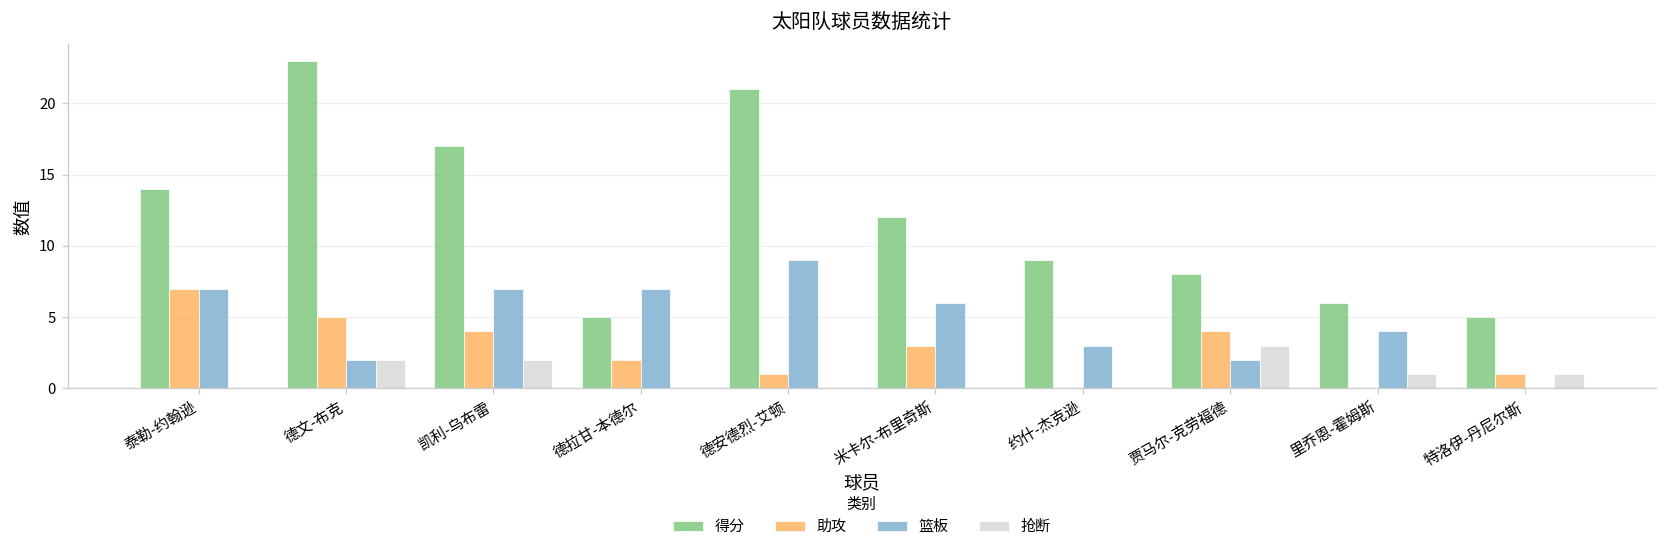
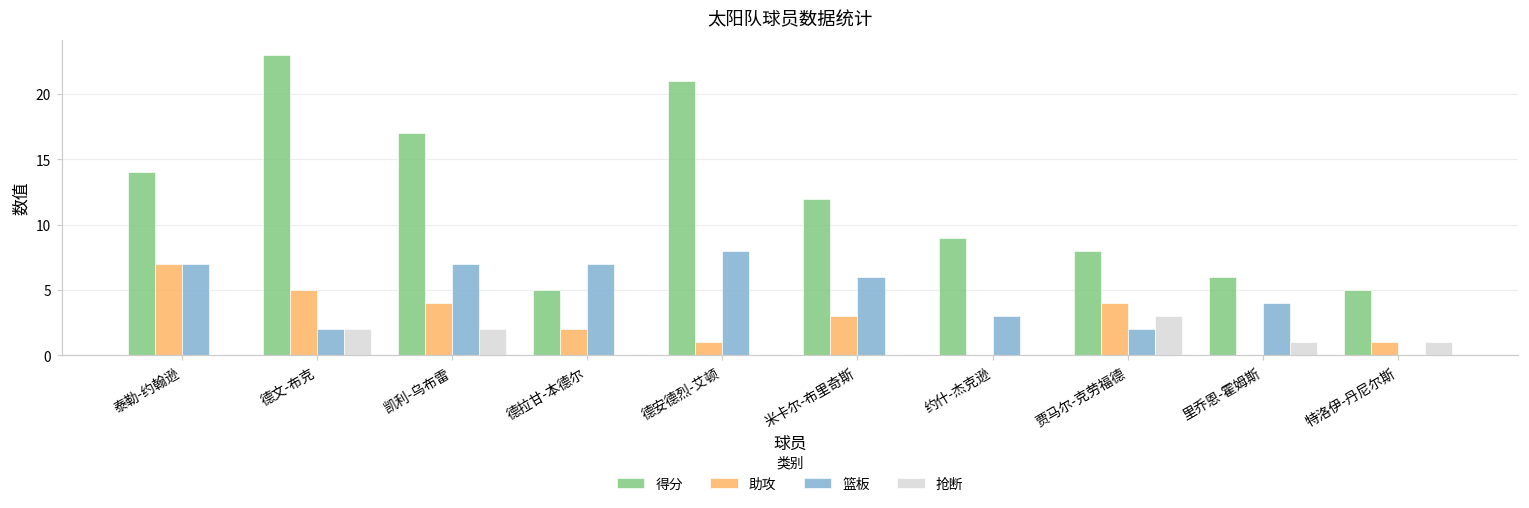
  {
    "得分": {
      "泰勒-约翰逊": 14,
      "德文-布克": 23,
      "凯利-乌布雷": 17,
      "德拉甘-本德尔": 5,
      "德安德烈-艾顿": 21,
      "米卡尔-布里奇斯": 12,
      "约什-杰克逊": 9,
      "贾马尔-克劳福德": 8,
      "里乔恩-霍姆斯": 6,
      "特洛伊-丹尼尔斯": 5
    },
    "助攻": {
      "泰勒-约翰逊": 7,
      "德文-布克": 5,
      "凯利-乌布雷": 4,
      "德拉甘-本德尔": 2,
      "德安德烈-艾顿": 1,
      "米卡尔-布里奇斯": 3,
      "约什-杰克逊": 0,
      "贾马尔-克劳福德": 4,
      "里乔恩-霍姆斯": 0,
      "特洛伊-丹尼尔斯": 1
    },
    "篮板": {
      "泰勒-约翰逊": 7,
      "德文-布克": 2,
      "凯利-乌布雷": 7,
      "德拉甘-本德尔": 7,
-     "德安德烈-艾顿": 9,
+     "德安德烈-艾顿": 8,
      "米卡尔-布里奇斯": 6,
      "约什-杰克逊": 3,
      "贾马尔-克劳福德": 2,
      "里乔恩-霍姆斯": 4,
      "特洛伊-丹尼尔斯": 0
    },
    "抢断": {
      "泰勒-约翰逊": 0,
      "德文-布克": 2,
      "凯利-乌布雷": 2,
      "德拉甘-本德尔": 0,
      "德安德烈-艾顿": 0,
      "米卡尔-布里奇斯": 0,
      "约什-杰克逊": 0,
      "贾马尔-克劳福德": 3,
      "里乔恩-霍姆斯": 1,
      "特洛伊-丹尼尔斯": 1
    }
  }
